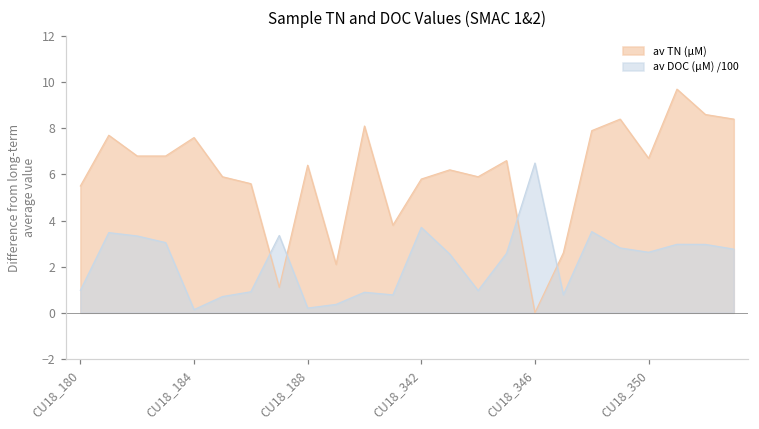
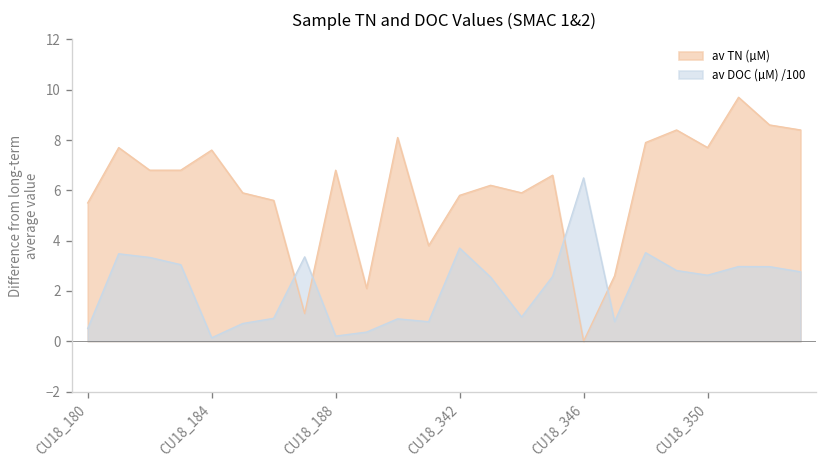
  {
    "av TN (µM)": {
      "CU18_180": 5.5,
      "CU18_184": 7.6,
-     "CU18_188": 6.4,
+     "CU18_188": 6.8,
      "CU18_342": 5.8,
      "CU18_346": 0.0,
-     "CU18_350": 6.7
+     "CU18_350": 7.7
    },
    "av DOC (µM) /100": {
-     "CU18_180": 1.0,
+     "CU18_180": 0.5,
      "CU18_184": 0.1,
      "CU18_188": 0.2,
      "CU18_342": 3.7,
      "CU18_346": 6.5,
      "CU18_350": 2.6
    }
  }
